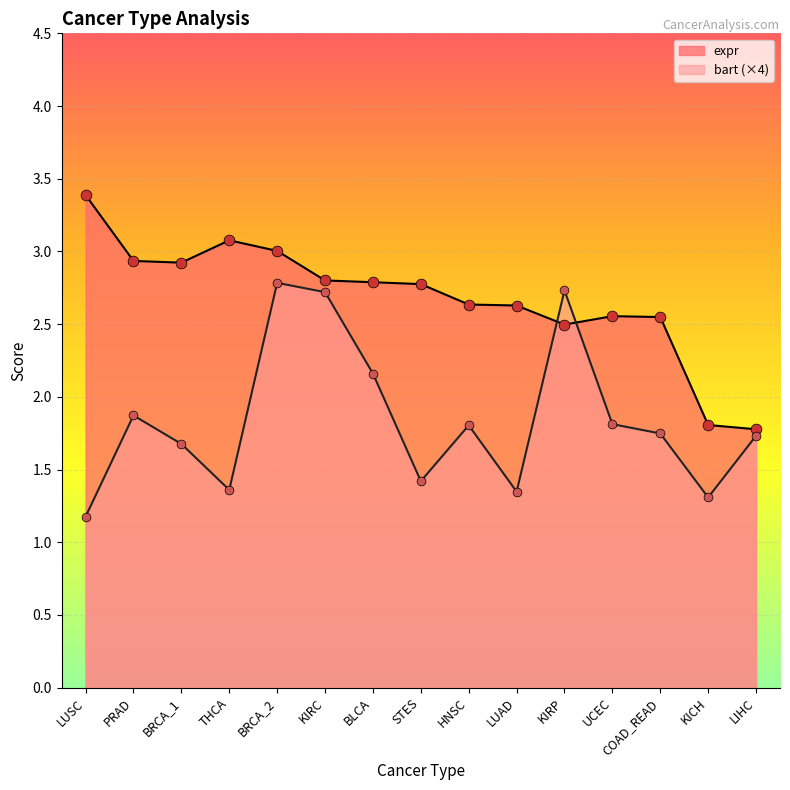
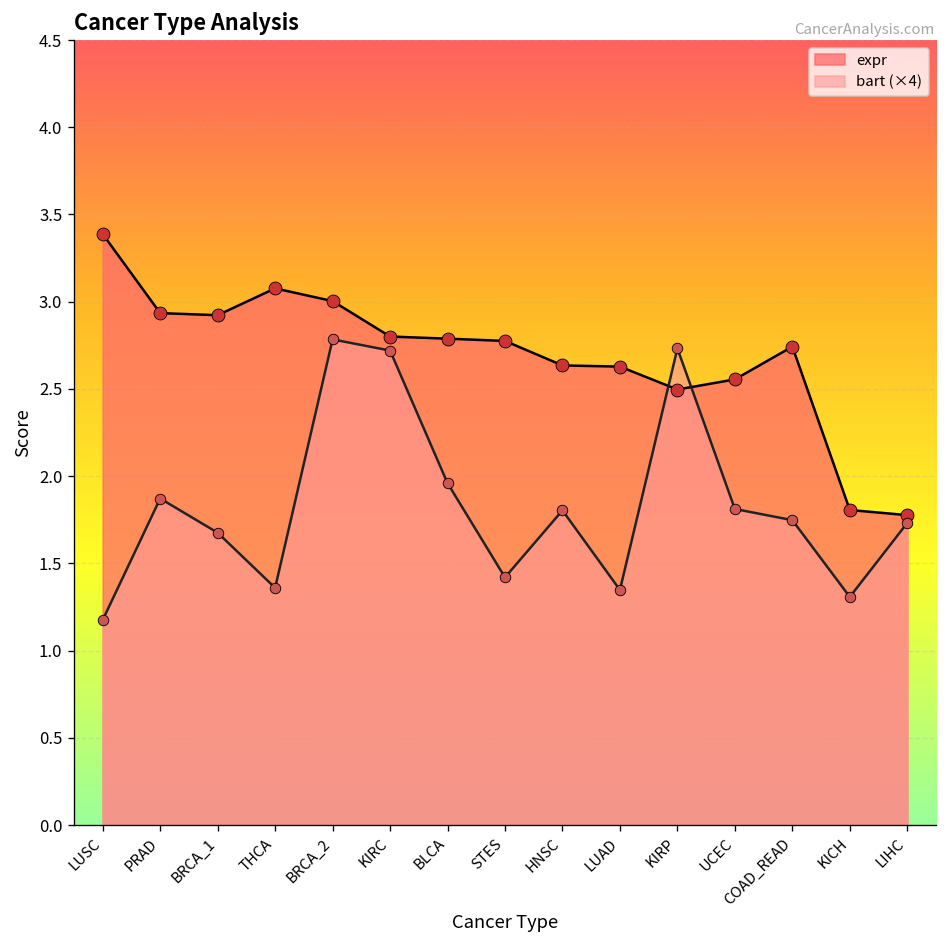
  {
    "expr": {
      "LUSC": 3.39,
      "PRAD": 2.93,
      "BRCA_1": 2.92,
      "THCA": 3.08,
      "BRCA_2": 3.00,
      "KIRC": 2.80,
      "BLCA": 2.79,
      "STES": 2.78,
      "HNSC": 2.63,
      "LUAD": 2.63,
      "KIRP": 2.50,
      "UCEC": 2.55,
-     "COAD_READ": 2.55,
+     "COAD_READ": 2.74,
      "KICH": 1.81,
      "LIHC": 1.78
    },
    "bart (×4)": {
      "LUSC": 1.18,
      "PRAD": 1.87,
      "BRCA_1": 1.68,
      "THCA": 1.36,
      "BRCA_2": 2.78,
      "KIRC": 2.72,
-     "BLCA": 2.16,
+     "BLCA": 1.96,
      "STES": 1.42,
      "HNSC": 1.80,
      "LUAD": 1.35,
      "KIRP": 2.73,
      "UCEC": 1.81,
      "COAD_READ": 1.75,
      "KICH": 1.31,
      "LIHC": 1.73
    }
  }
